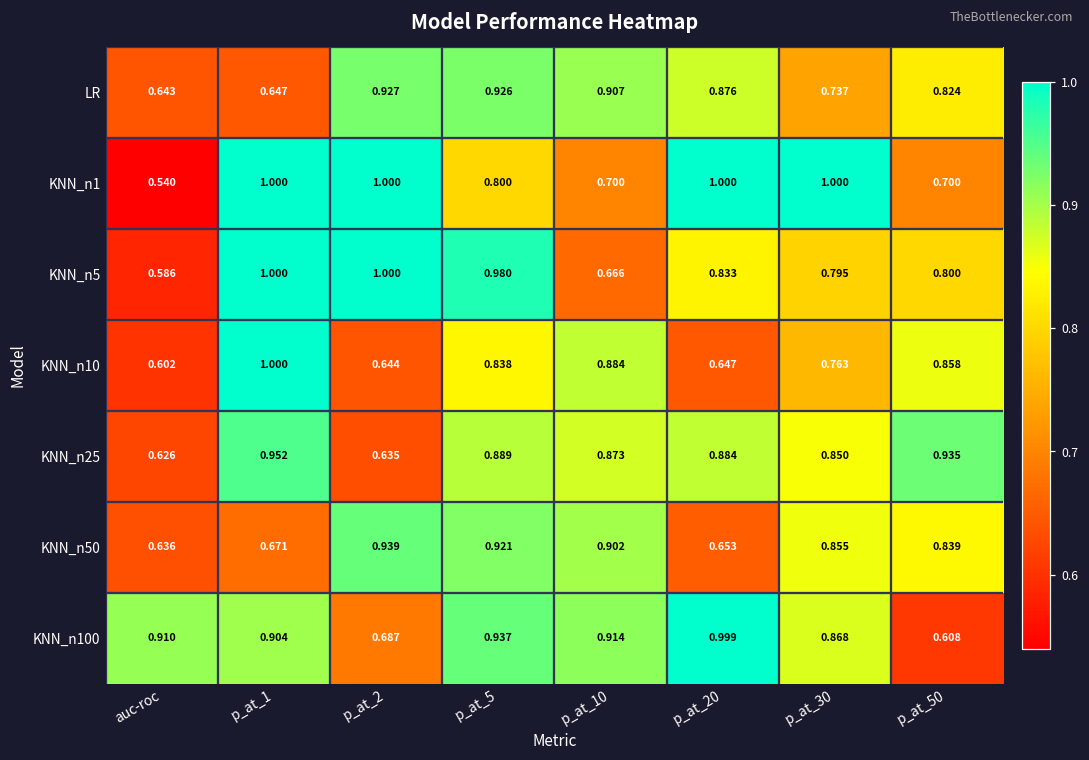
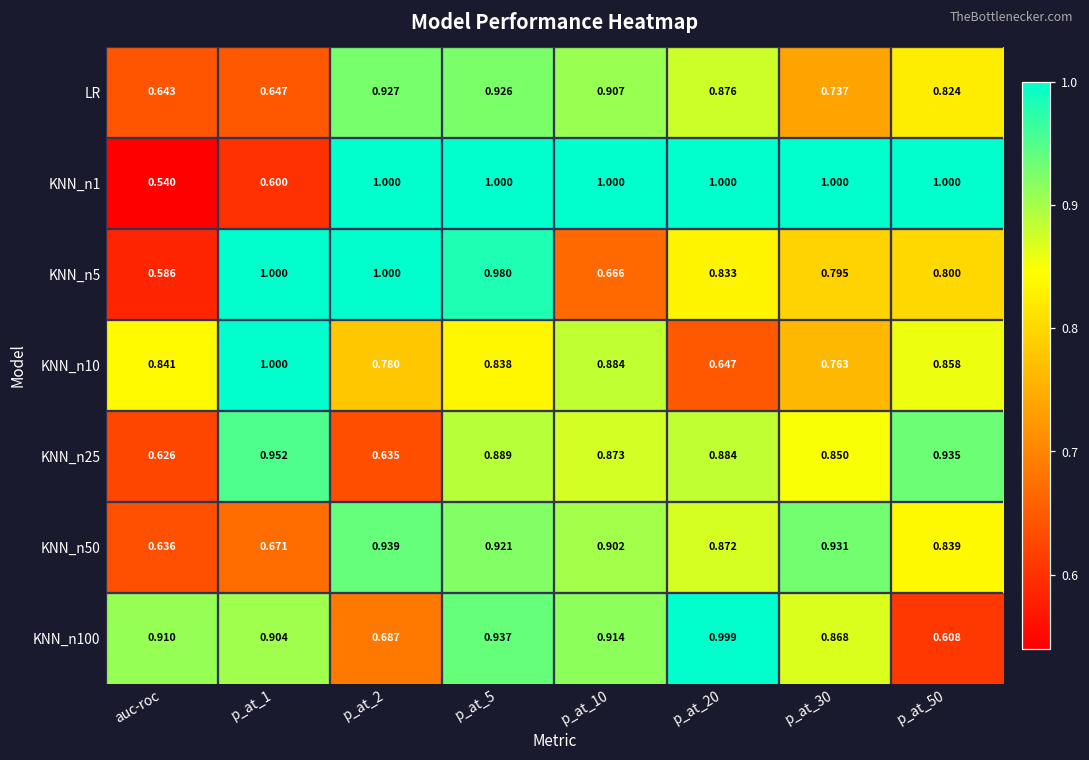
  {
    "LR": {
      "auc-roc": 0.643,
      "p_at_1": 0.647,
      "p_at_2": 0.927,
      "p_at_5": 0.926,
      "p_at_10": 0.907,
      "p_at_20": 0.876,
      "p_at_30": 0.737,
      "p_at_50": 0.824
    },
    "KNN_n1": {
      "auc-roc": 0.540,
-     "p_at_1": 1.000,
+     "p_at_1": 0.600,
      "p_at_2": 1.000,
-     "p_at_5": 0.800,
-     "p_at_10": 0.700,
+     "p_at_5": 1.000,
+     "p_at_10": 1.000,
      "p_at_20": 1.000,
      "p_at_30": 1.000,
-     "p_at_50": 0.700
+     "p_at_50": 1.000
    },
    "KNN_n5": {
      "auc-roc": 0.586,
      "p_at_1": 1.000,
      "p_at_2": 1.000,
      "p_at_5": 0.980,
      "p_at_10": 0.666,
      "p_at_20": 0.833,
      "p_at_30": 0.795,
      "p_at_50": 0.800
    },
    "KNN_n10": {
-     "auc-roc": 0.602,
+     "auc-roc": 0.841,
      "p_at_1": 1.000,
-     "p_at_2": 0.644,
+     "p_at_2": 0.780,
      "p_at_5": 0.838,
      "p_at_10": 0.884,
      "p_at_20": 0.647,
      "p_at_30": 0.763,
      "p_at_50": 0.858
    },
    "KNN_n25": {
      "auc-roc": 0.626,
      "p_at_1": 0.952,
      "p_at_2": 0.635,
      "p_at_5": 0.889,
      "p_at_10": 0.873,
      "p_at_20": 0.884,
      "p_at_30": 0.850,
      "p_at_50": 0.935
    },
    "KNN_n50": {
      "auc-roc": 0.636,
      "p_at_1": 0.671,
      "p_at_2": 0.939,
      "p_at_5": 0.921,
      "p_at_10": 0.902,
-     "p_at_20": 0.653,
-     "p_at_30": 0.855,
+     "p_at_20": 0.872,
+     "p_at_30": 0.931,
      "p_at_50": 0.839
    },
    "KNN_n100": {
      "auc-roc": 0.910,
      "p_at_1": 0.904,
      "p_at_2": 0.687,
      "p_at_5": 0.937,
      "p_at_10": 0.914,
      "p_at_20": 0.999,
      "p_at_30": 0.868,
      "p_at_50": 0.608
    }
  }
